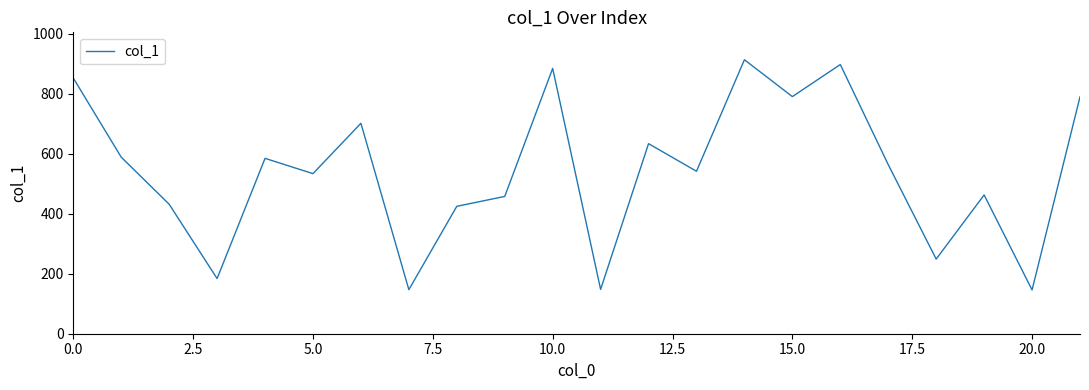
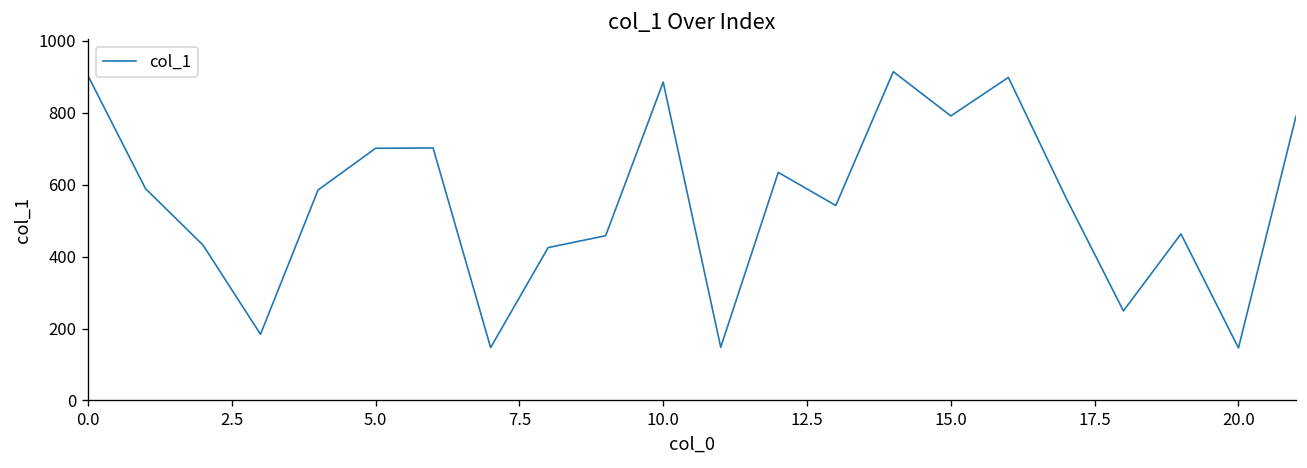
  {
-   "0.0": 850,
-   "5.0": 530,
+   "0.0": 900,
+   "5.0": 700,
    "10.0": 890,
    "15.0": 790,
    "20.0": 150
  }
